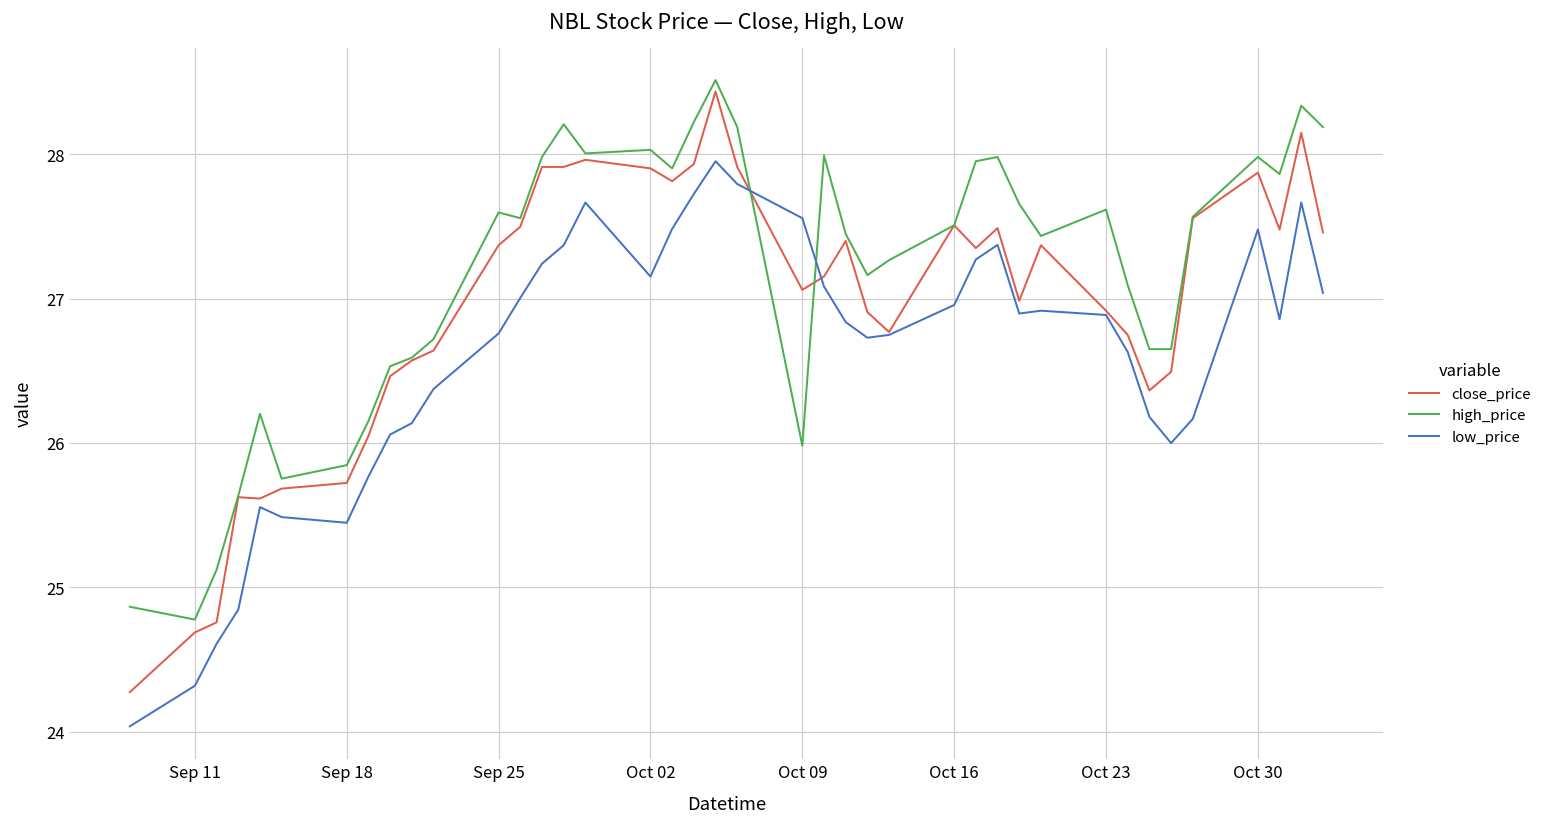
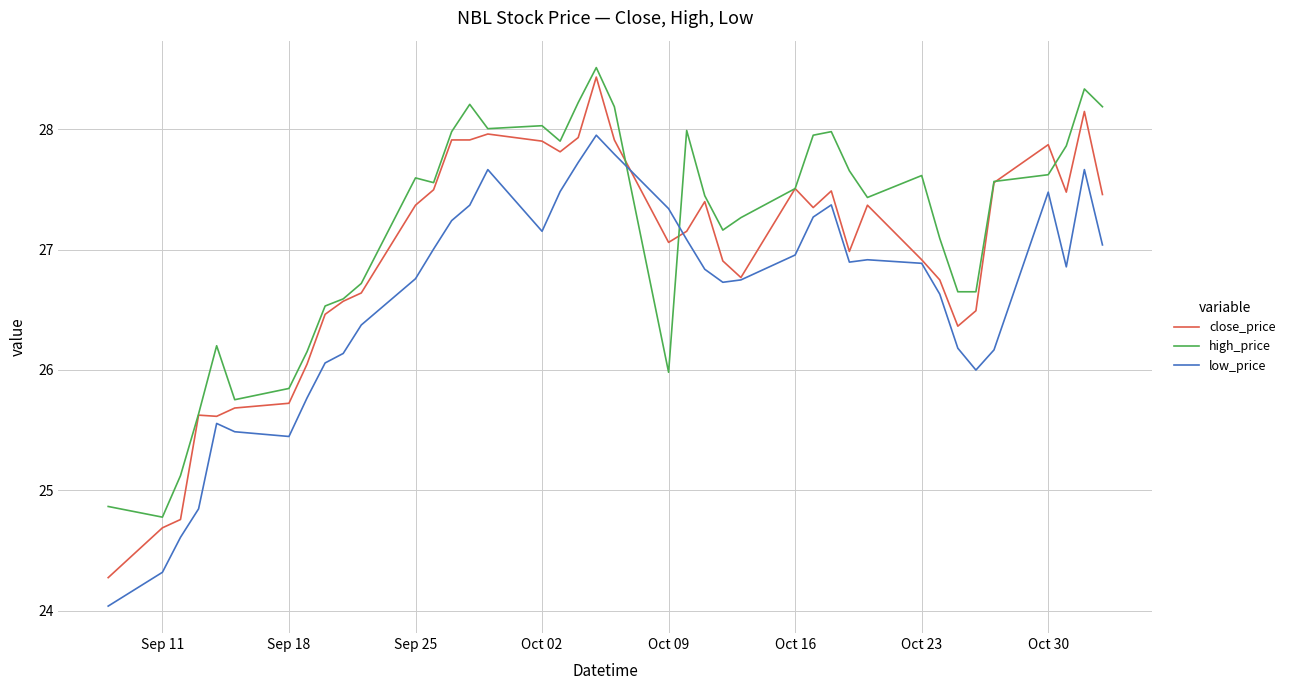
  {
    "close_price": {
      "Sep 11": 24.69,
      "Sep 18": 25.72,
      "Sep 25": 27.37,
      "Oct 02": 27.90,
      "Oct 09": 27.06,
      "Oct 23": 26.92,
      "Oct 30": 27.87
    },
    "high_price": {
      "Sep 11": 24.78,
      "Sep 18": 25.85,
      "Sep 25": 27.60,
      "Oct 02": 28.03,
      "Oct 09": 25.98,
      "Oct 23": 27.62,
-     "Oct 30": 27.98
+     "Oct 30": 27.62
    },
    "low_price": {
      "Sep 11": 24.32,
      "Sep 18": 25.45,
      "Sep 25": 26.76,
      "Oct 02": 27.15,
-     "Oct 09": 27.56,
+     "Oct 09": 27.34,
      "Oct 16": 26.96,
      "Oct 23": 26.89,
      "Oct 30": 27.48
    }
  }
